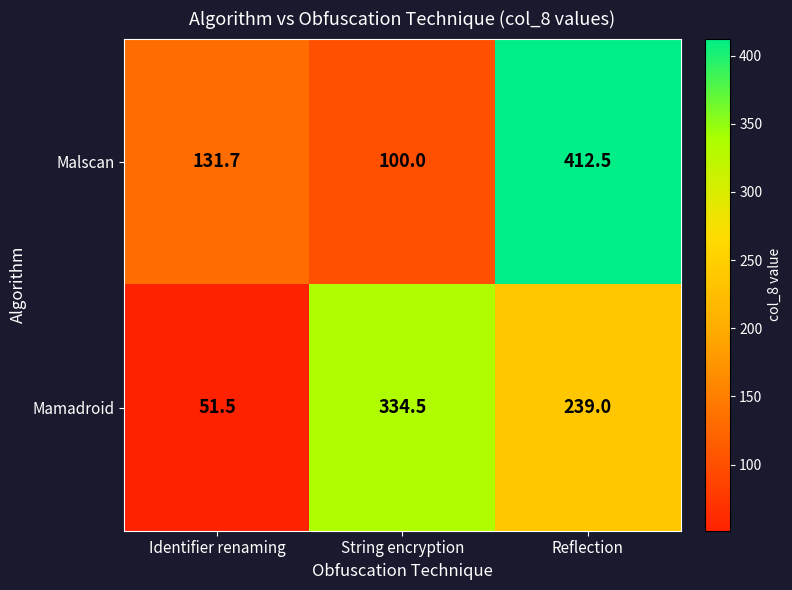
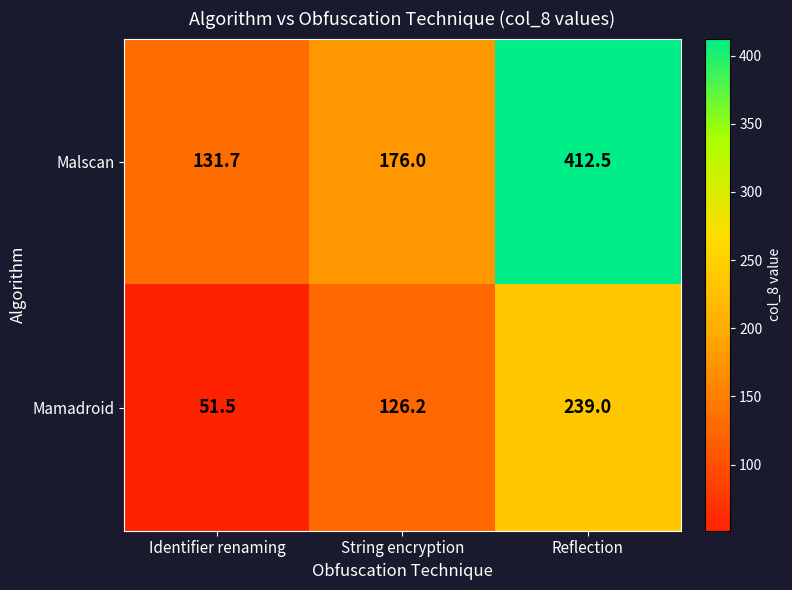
  {
    "Malscan": {
      "Identifier renaming": 131.7,
-     "String encryption": 100.0,
+     "String encryption": 176.0,
      "Reflection": 412.5
    },
    "Mamadroid": {
      "Identifier renaming": 51.5,
-     "String encryption": 334.5,
+     "String encryption": 126.2,
      "Reflection": 239.0
    }
  }
